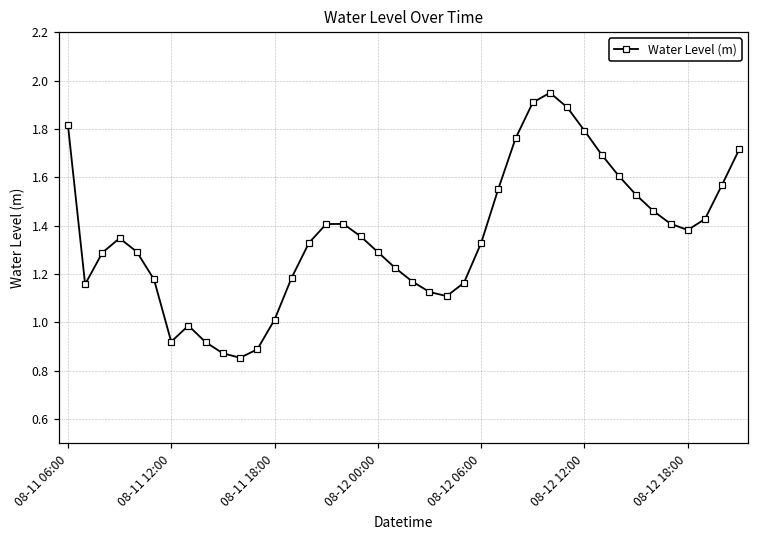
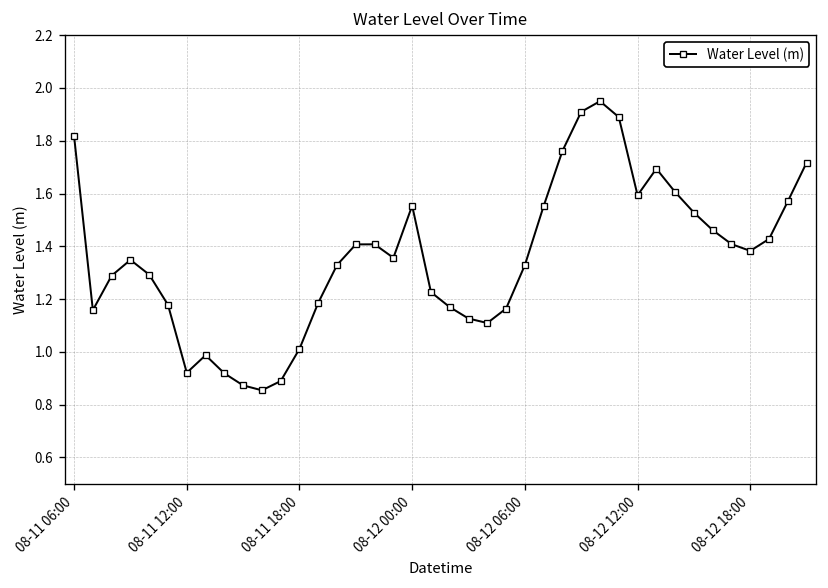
  {
    "08-11 06:00": 1.82,
    "08-11 12:00": 0.92,
    "08-11 18:00": 1.01,
-   "08-12 00:00": 1.29,
+   "08-12 00:00": 1.55,
    "08-12 06:00": 1.33,
-   "08-12 12:00": 1.79,
+   "08-12 12:00": 1.59,
    "08-12 18:00": 1.38
  }
